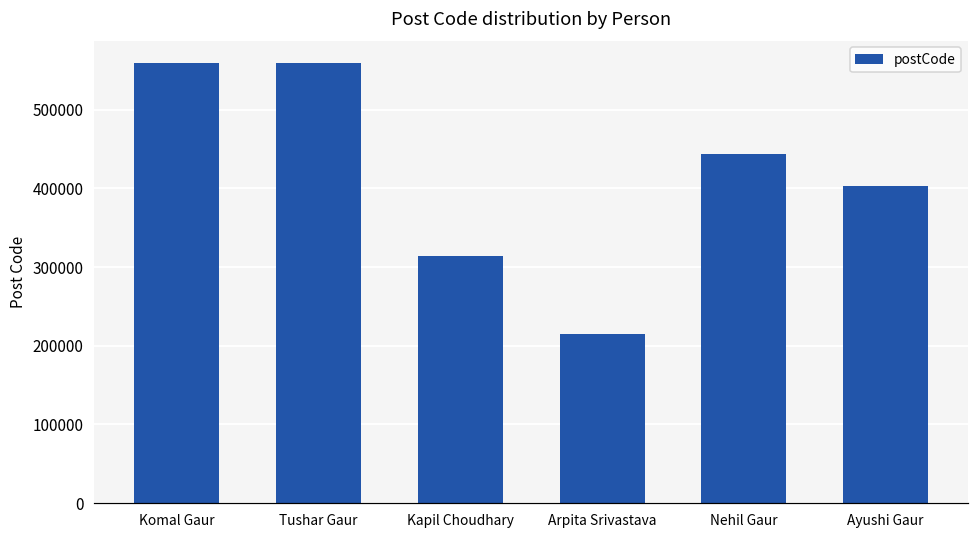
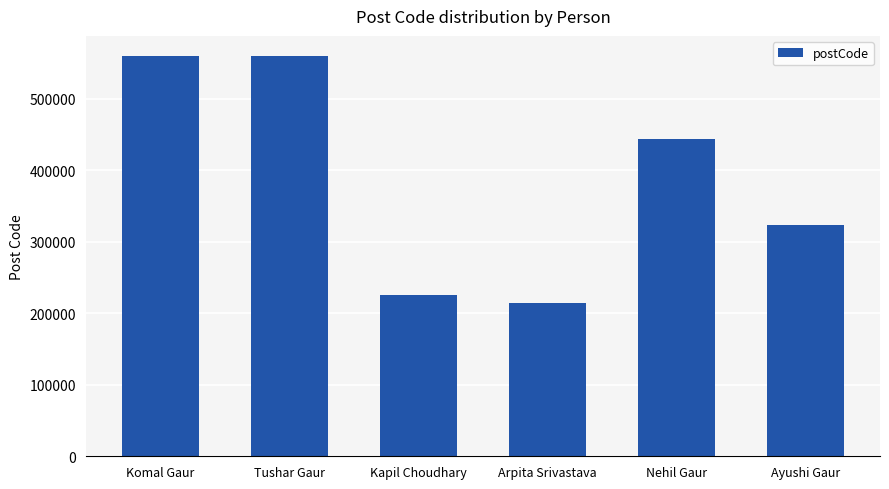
  {
    "Komal Gaur": 560000,
    "Tushar Gaur": 560000,
-   "Kapil Choudhary": 310000,
+   "Kapil Choudhary": 230000,
    "Arpita Srivastava": 210000,
    "Nehil Gaur": 440000,
-   "Ayushi Gaur": 400000
+   "Ayushi Gaur": 320000
  }
